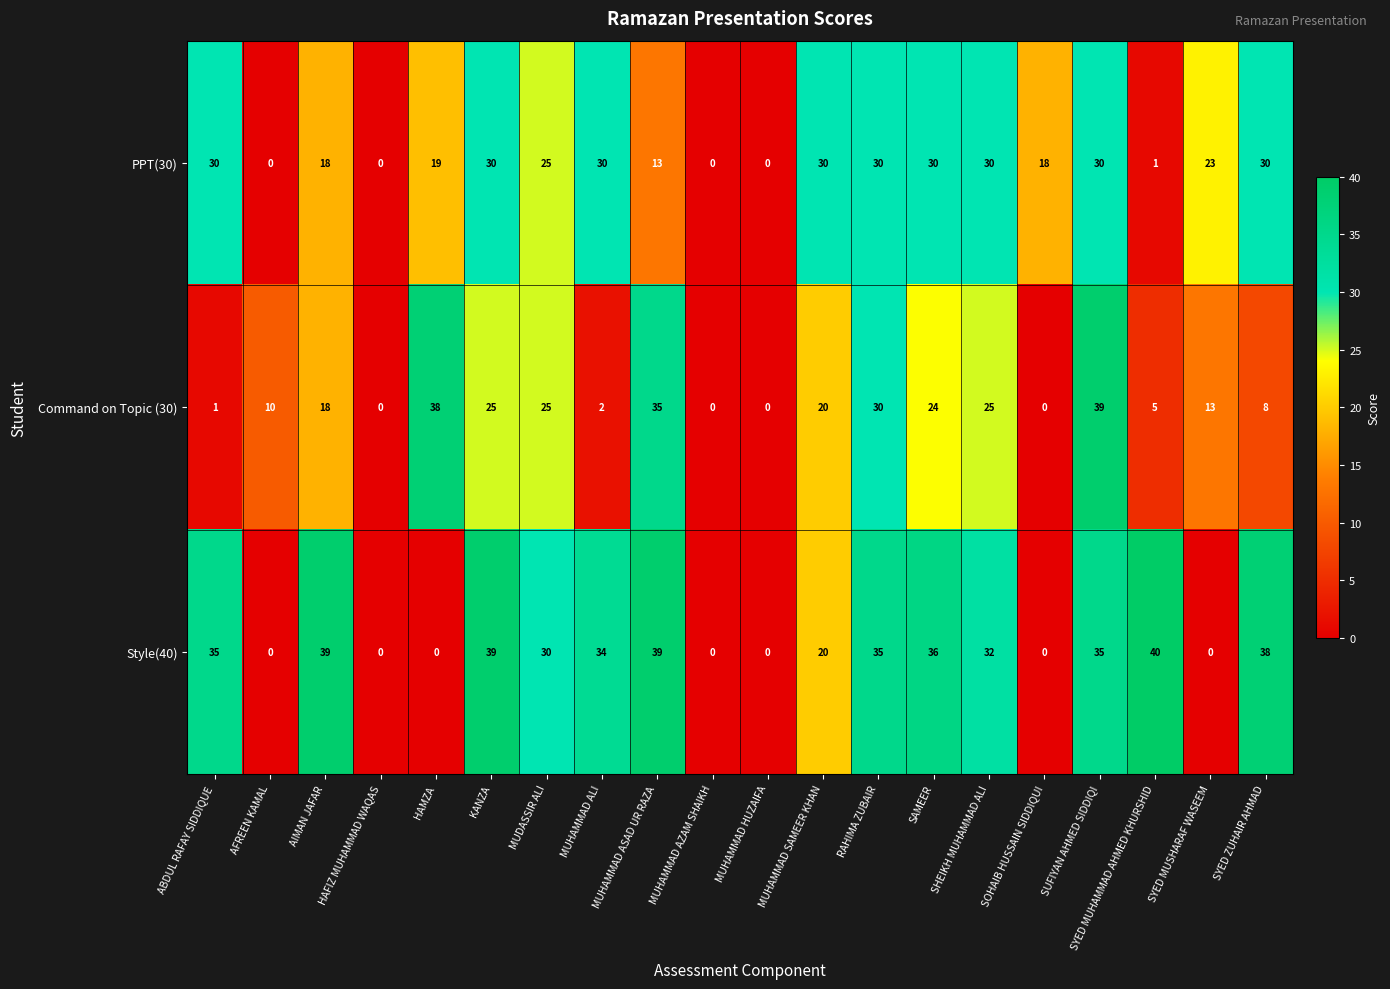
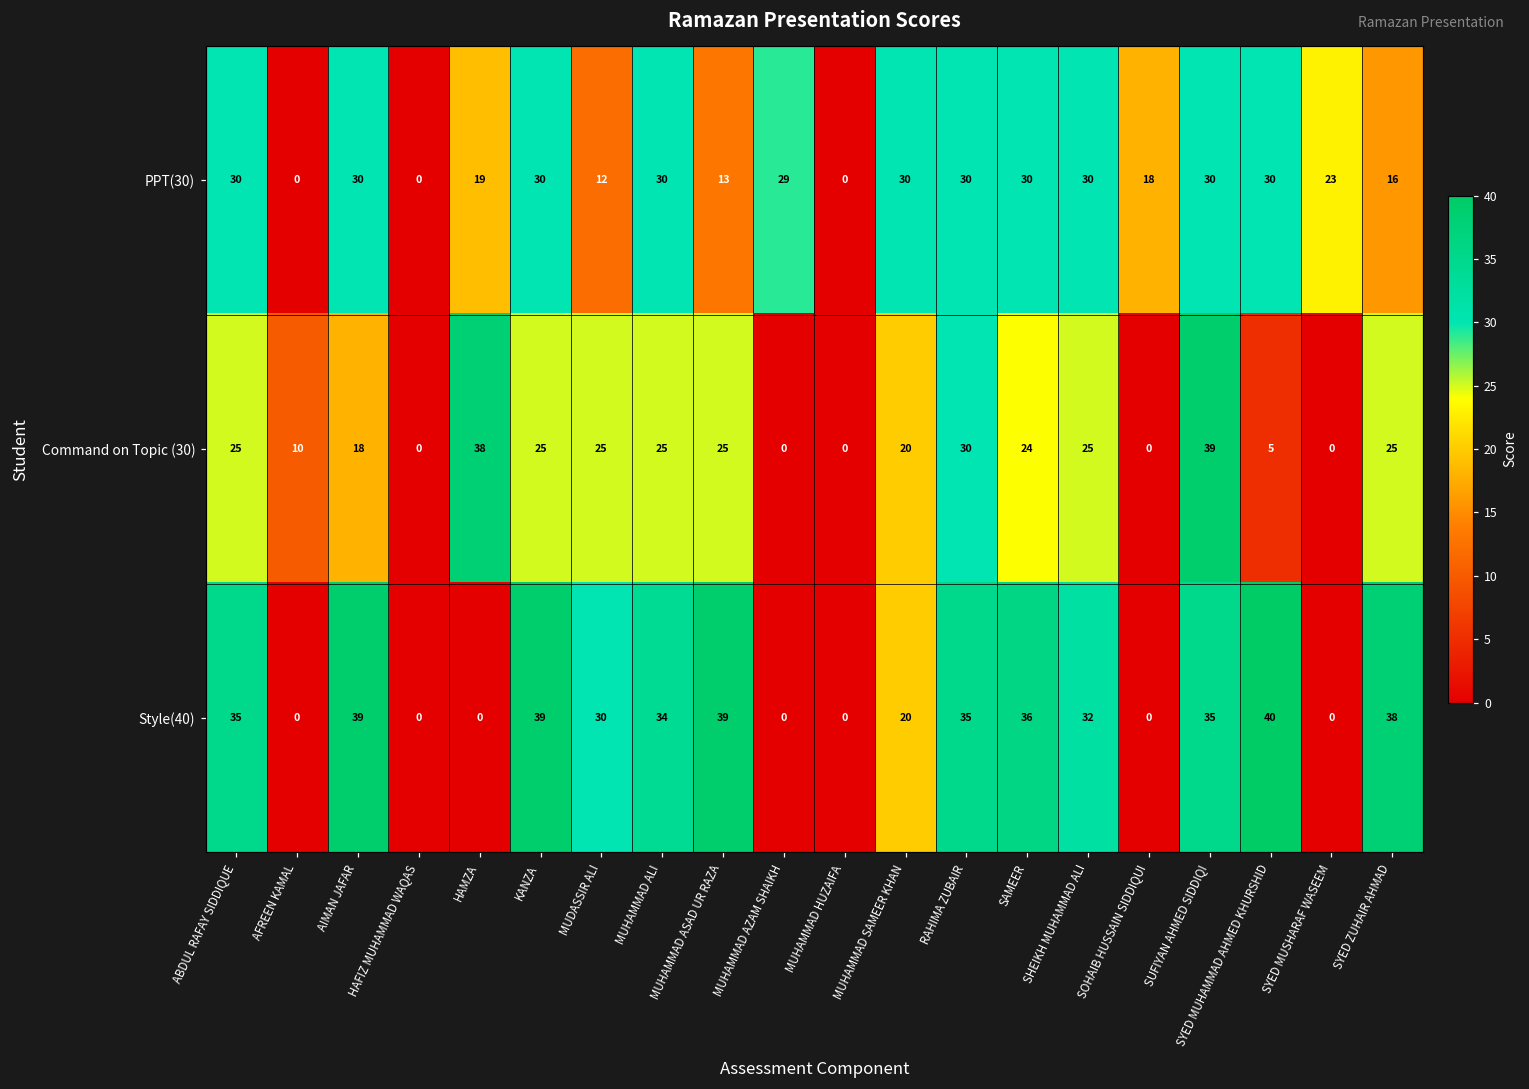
  {
    "PPT(30)": {
      "ABDUL RAFAY SIDDIQUE": 30,
      "AFREEN KAMAL": 0,
-     "AIMAN JAFAR": 18,
+     "AIMAN JAFAR": 30,
      "HAFIZ MUHAMMAD WAQAS": 0,
      "HAMZA": 19,
      "KANZA": 30,
-     "MUDASSIR ALI": 25,
+     "MUDASSIR ALI": 12,
      "MUHAMMAD ALI": 30,
      "MUHAMMAD ASAD UR RAZA": 13,
-     "MUHAMMAD AZAM SHAIKH": 0,
+     "MUHAMMAD AZAM SHAIKH": 29,
      "MUHAMMAD HUZAIFA": 0,
      "MUHAMMAD SAMEER KHAN": 30,
      "RAHIMA ZUBAIR": 30,
      "SAMEER": 30,
      "SHEIKH MUHAMMAD ALI": 30,
      "SOHAIB HUSSAIN SIDDIQUI": 18,
      "SUFIYAN AHMED SIDDIQI": 30,
-     "SYED MUHAMMAD AHMED KHURSHID": 1,
+     "SYED MUHAMMAD AHMED KHURSHID": 30,
      "SYED MUSHARAF WASEEM": 23,
-     "SYED ZUHAIR AHMAD": 30
+     "SYED ZUHAIR AHMAD": 16
    },
    "Command on Topic (30)": {
-     "ABDUL RAFAY SIDDIQUE": 1,
+     "ABDUL RAFAY SIDDIQUE": 25,
      "AFREEN KAMAL": 10,
      "AIMAN JAFAR": 18,
      "HAFIZ MUHAMMAD WAQAS": 0,
      "HAMZA": 38,
      "KANZA": 25,
      "MUDASSIR ALI": 25,
-     "MUHAMMAD ALI": 2,
-     "MUHAMMAD ASAD UR RAZA": 35,
+     "MUHAMMAD ALI": 25,
+     "MUHAMMAD ASAD UR RAZA": 25,
      "MUHAMMAD AZAM SHAIKH": 0,
      "MUHAMMAD HUZAIFA": 0,
      "MUHAMMAD SAMEER KHAN": 20,
      "RAHIMA ZUBAIR": 30,
      "SAMEER": 24,
      "SHEIKH MUHAMMAD ALI": 25,
      "SOHAIB HUSSAIN SIDDIQUI": 0,
      "SUFIYAN AHMED SIDDIQI": 39,
      "SYED MUHAMMAD AHMED KHURSHID": 5,
-     "SYED MUSHARAF WASEEM": 13,
-     "SYED ZUHAIR AHMAD": 8
+     "SYED MUSHARAF WASEEM": 0,
+     "SYED ZUHAIR AHMAD": 25
    },
    "Style(40)": {
      "ABDUL RAFAY SIDDIQUE": 35,
      "AFREEN KAMAL": 0,
      "AIMAN JAFAR": 39,
      "HAFIZ MUHAMMAD WAQAS": 0,
      "HAMZA": 0,
      "KANZA": 39,
      "MUDASSIR ALI": 30,
      "MUHAMMAD ALI": 34,
      "MUHAMMAD ASAD UR RAZA": 39,
      "MUHAMMAD AZAM SHAIKH": 0,
      "MUHAMMAD HUZAIFA": 0,
      "MUHAMMAD SAMEER KHAN": 20,
      "RAHIMA ZUBAIR": 35,
      "SAMEER": 36,
      "SHEIKH MUHAMMAD ALI": 32,
      "SOHAIB HUSSAIN SIDDIQUI": 0,
      "SUFIYAN AHMED SIDDIQI": 35,
      "SYED MUHAMMAD AHMED KHURSHID": 40,
      "SYED MUSHARAF WASEEM": 0,
      "SYED ZUHAIR AHMAD": 38
    }
  }
